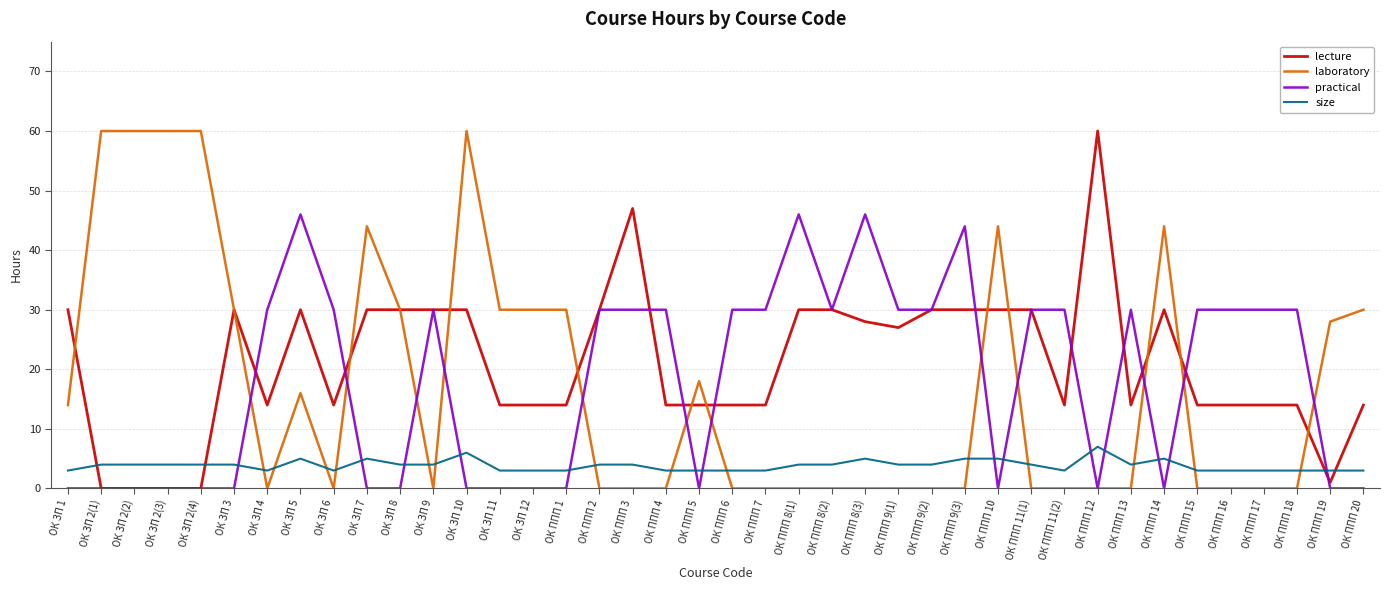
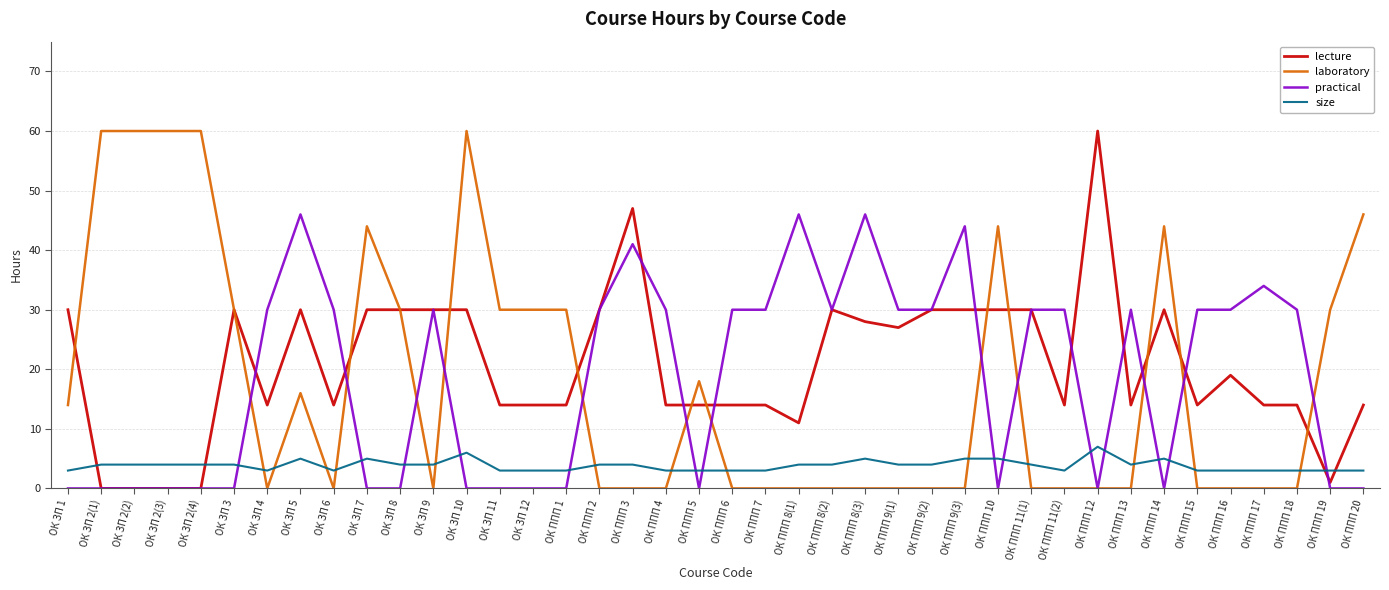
  {
    "lecture": {
      "ОК ЗП 1": 30,
      "ОК ЗП 4": 14,
      "ОК ЗП 5": 30,
      "ОК ЗП 6": 14,
      "ОК ЗП 7": 30,
      "ОК ЗП 10": 30,
      "ОК ЗП 11": 14,
      "ОК ЗП 12": 14,
      "ОК ППП 1": 14,
      "ОК ППП 3": 47,
      "ОК ППП 4": 14,
      "ОК ППП 5": 14,
      "ОК ППП 6": 14,
      "ОК ППП 7": 14,
-     "ОК ППП 8(1)": 30,
+     "ОК ППП 8(1)": 11,
      "ОК ППП 8(3)": 28,
      "ОК ППП 9(1)": 27,
      "ОК ППП 9(3)": 30,
      "ОК ППП 10": 30,
      "ОК ППП 11(2)": 14,
      "ОК ППП 12": 60,
      "ОК ППП 13": 14,
      "ОК ППП 14": 30,
      "ОК ППП 15": 14,
-     "ОК ППП 16": 14,
+     "ОК ППП 16": 19,
      "ОК ППП 17": 14,
      "ОК ППП 18": 14,
      "ОК ППП 19": 1,
      "ОК ППП 20": 14
    },
    "laboratory": {
      "ОК ЗП 1": 14,
      "ОК ЗП 2(1)": 60,
      "ОК ЗП 2(2)": 60,
      "ОК ЗП 2(3)": 60,
      "ОК ЗП 2(4)": 60,
      "ОК ЗП 4": 0,
      "ОК ЗП 5": 16,
      "ОК ЗП 6": 0,
      "ОК ЗП 7": 44,
      "ОК ЗП 9": 0,
      "ОК ЗП 10": 60,
      "ОК ЗП 11": 30,
      "ОК ЗП 12": 30,
      "ОК ППП 1": 30,
      "ОК ППП 2": 0,
      "ОК ППП 3": 0,
      "ОК ППП 4": 0,
      "ОК ППП 5": 18,
      "ОК ППП 6": 0,
      "ОК ППП 7": 0,
      "ОК ППП 8(1)": 0,
      "ОК ППП 8(2)": 0,
      "ОК ППП 8(3)": 0,
      "ОК ППП 9(1)": 0,
      "ОК ППП 9(2)": 0,
      "ОК ППП 9(3)": 0,
      "ОК ППП 10": 44,
      "ОК ППП 11(1)": 0,
      "ОК ППП 11(2)": 0,
      "ОК ППП 13": 0,
      "ОК ППП 14": 44,
      "ОК ППП 15": 0,
      "ОК ППП 16": 0,
      "ОК ППП 17": 0,
      "ОК ППП 18": 0,
-     "ОК ППП 19": 28,
-     "ОК ППП 20": 30
+     "ОК ППП 19": 30,
+     "ОК ППП 20": 46
    },
    "practical": {
      "ОК ЗП 1": 0,
      "ОК ЗП 3": 0,
      "ОК ЗП 4": 30,
      "ОК ЗП 5": 46,
      "ОК ЗП 6": 30,
      "ОК ЗП 7": 0,
      "ОК ЗП 8": 0,
      "ОК ЗП 10": 0,
      "ОК ЗП 11": 0,
      "ОК ЗП 12": 0,
      "ОК ППП 1": 0,
-     "ОК ППП 3": 30,
+     "ОК ППП 3": 41,
      "ОК ППП 4": 30,
      "ОК ППП 5": 0,
      "ОК ППП 6": 30,
      "ОК ППП 7": 30,
      "ОК ППП 8(1)": 46,
      "ОК ППП 8(3)": 46,
      "ОК ППП 9(1)": 30,
      "ОК ППП 9(3)": 44,
      "ОК ППП 10": 0,
      "ОК ППП 11(2)": 30,
      "ОК ППП 13": 30,
      "ОК ППП 14": 0,
      "ОК ППП 15": 30,
      "ОК ППП 16": 30,
-     "ОК ППП 17": 30,
+     "ОК ППП 17": 34,
      "ОК ППП 18": 30,
      "ОК ППП 19": 0,
      "ОК ППП 20": 0
    },
    "size": {
      "ОК ЗП 1": 3,
      "ОК ЗП 2(1)": 4,
      "ОК ЗП 2(2)": 4,
      "ОК ЗП 2(3)": 4,
      "ОК ЗП 2(4)": 4,
      "ОК ЗП 3": 4,
      "ОК ЗП 4": 3,
      "ОК ЗП 5": 5,
      "ОК ЗП 6": 3,
      "ОК ЗП 7": 5,
      "ОК ЗП 8": 4,
      "ОК ЗП 9": 4,
      "ОК ЗП 10": 6,
      "ОК ЗП 11": 3,
      "ОК ЗП 12": 3,
      "ОК ППП 1": 3,
      "ОК ППП 2": 4,
      "ОК ППП 3": 4,
      "ОК ППП 4": 3,
      "ОК ППП 5": 3,
      "ОК ППП 6": 3,
      "ОК ППП 7": 3,
      "ОК ППП 8(1)": 4,
      "ОК ППП 8(2)": 4,
      "ОК ППП 8(3)": 5,
      "ОК ППП 9(1)": 4,
      "ОК ППП 9(2)": 4,
      "ОК ППП 9(3)": 5,
      "ОК ППП 10": 5,
      "ОК ППП 11(1)": 4,
      "ОК ППП 11(2)": 3,
      "ОК ППП 12": 7,
      "ОК ППП 13": 4,
      "ОК ППП 14": 5,
      "ОК ППП 15": 3,
      "ОК ППП 16": 3,
      "ОК ППП 17": 3,
      "ОК ППП 18": 3,
      "ОК ППП 19": 3,
      "ОК ППП 20": 3
    }
  }
